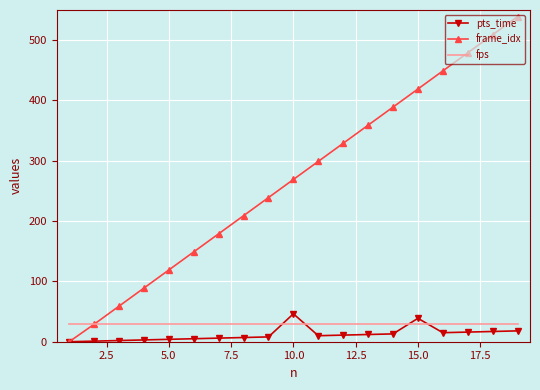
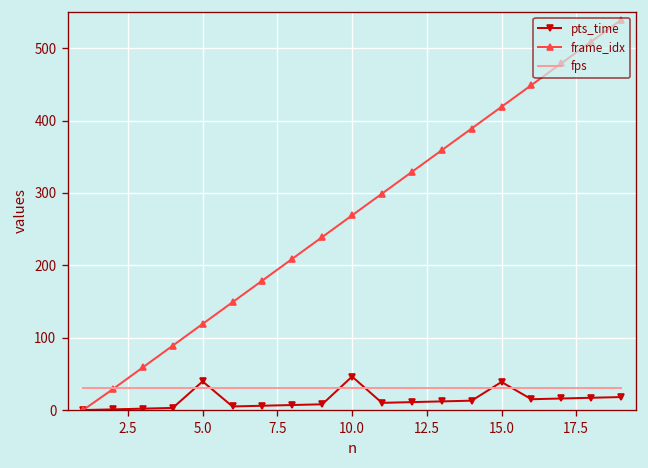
  {
    "pts_time": {
-     "5.0": 0,
+     "5.0": 40,
      "10.0": 50,
      "15.0": 40
    },
    "frame_idx": {
      "5.0": 120,
      "10.0": 270,
      "15.0": 420
    },
    "fps": {
      "5.0": 30,
      "10.0": 30,
      "15.0": 30
    }
  }
